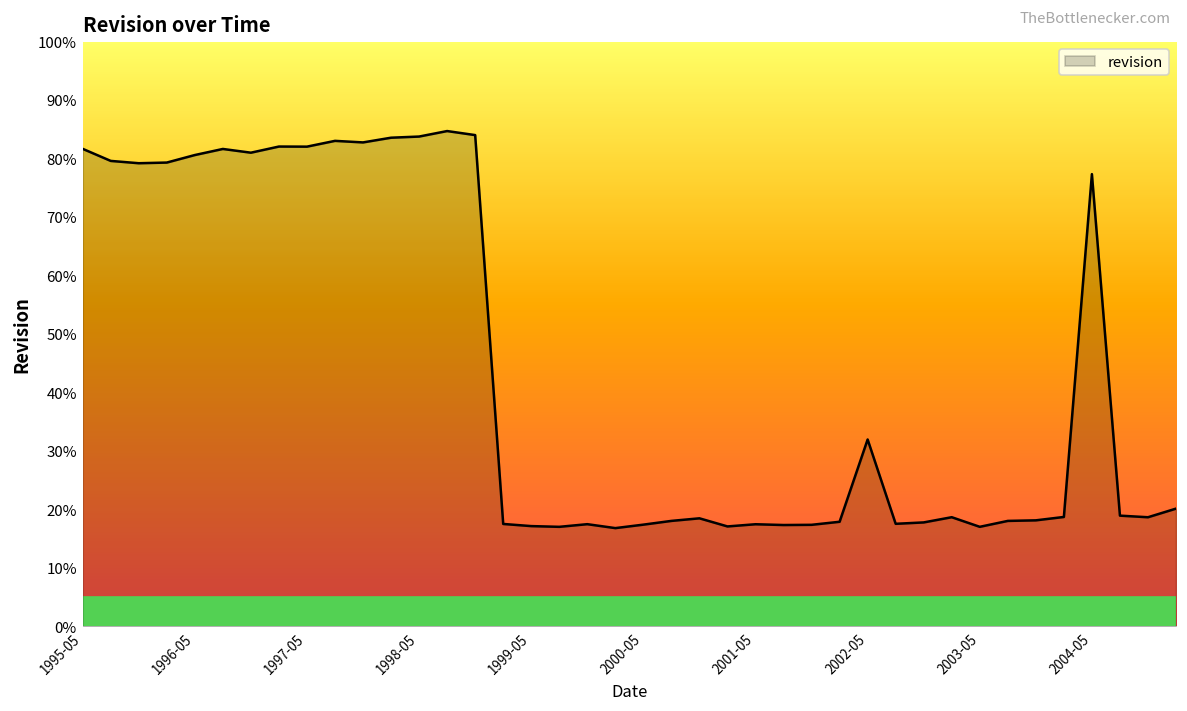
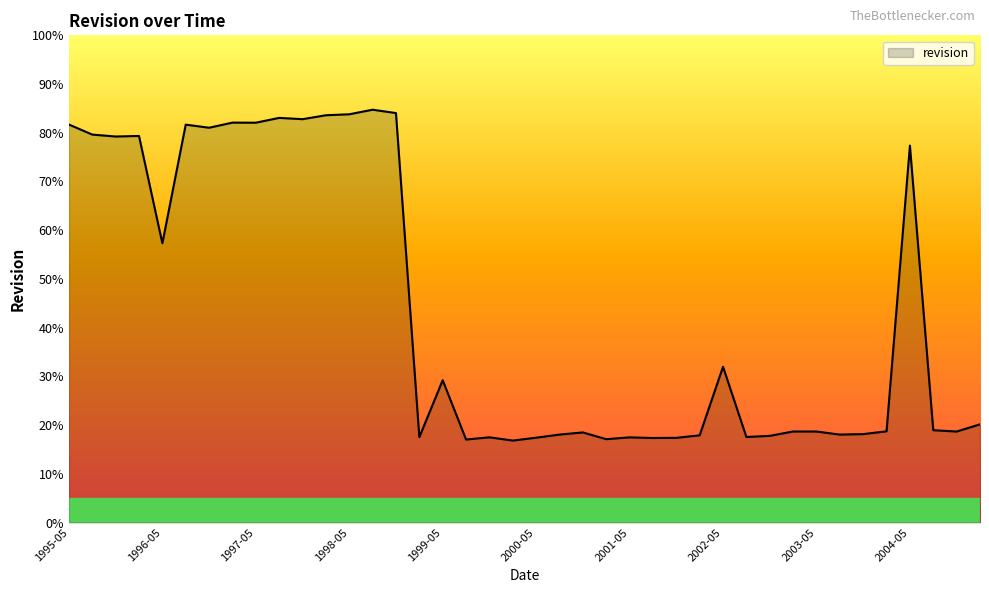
  {
    "1995-05": "82%",
-   "1996-05": "81%",
+   "1996-05": "57%",
    "1997-05": "82%",
    "1998-05": "84%",
-   "1999-05": "17%",
+   "1999-05": "29%",
    "2000-05": "17%",
    "2001-05": "17%",
    "2002-05": "32%",
-   "2003-05": "17%",
+   "2003-05": "19%",
    "2004-05": "77%"
  }
